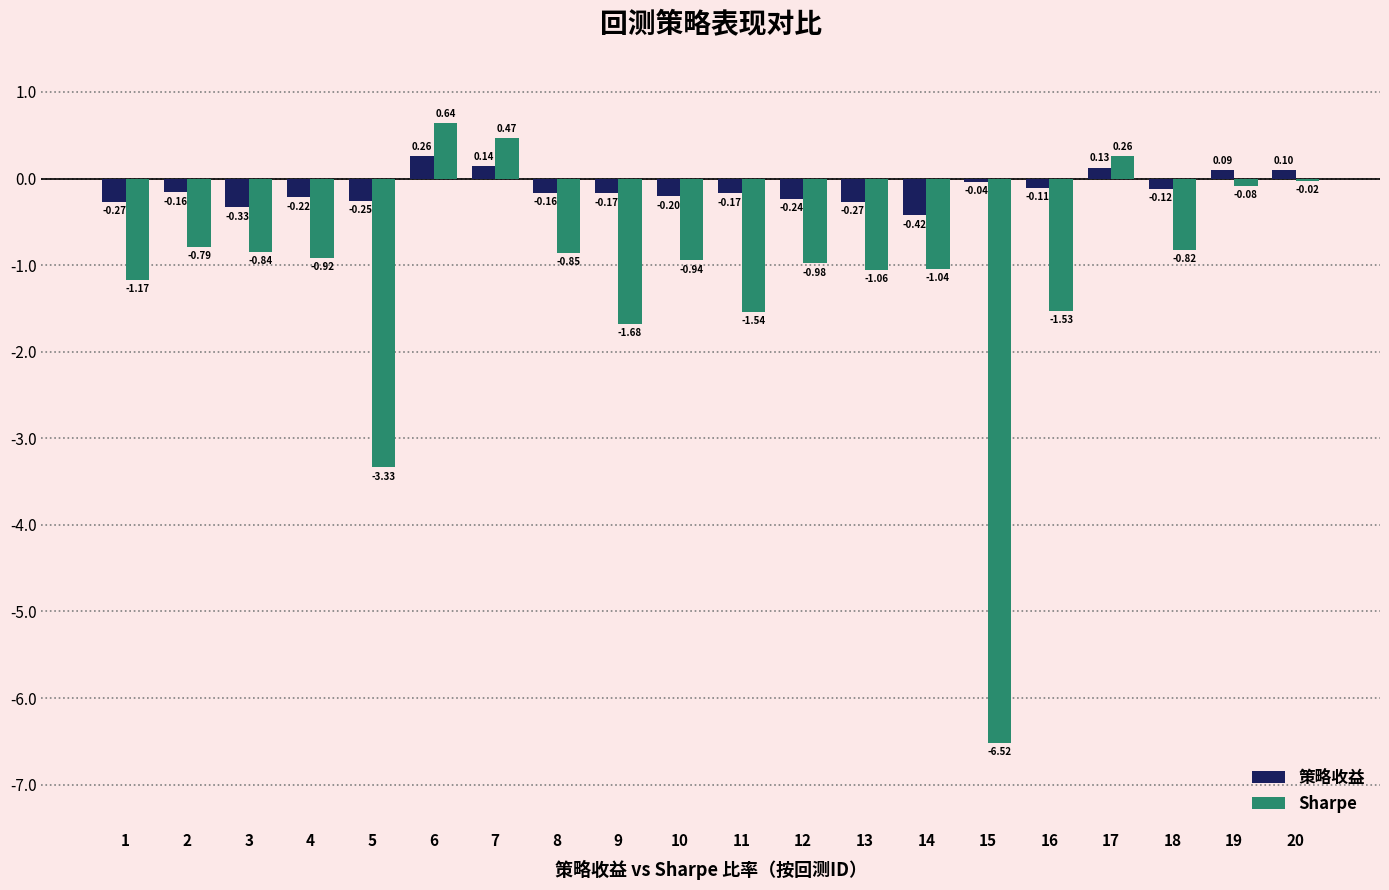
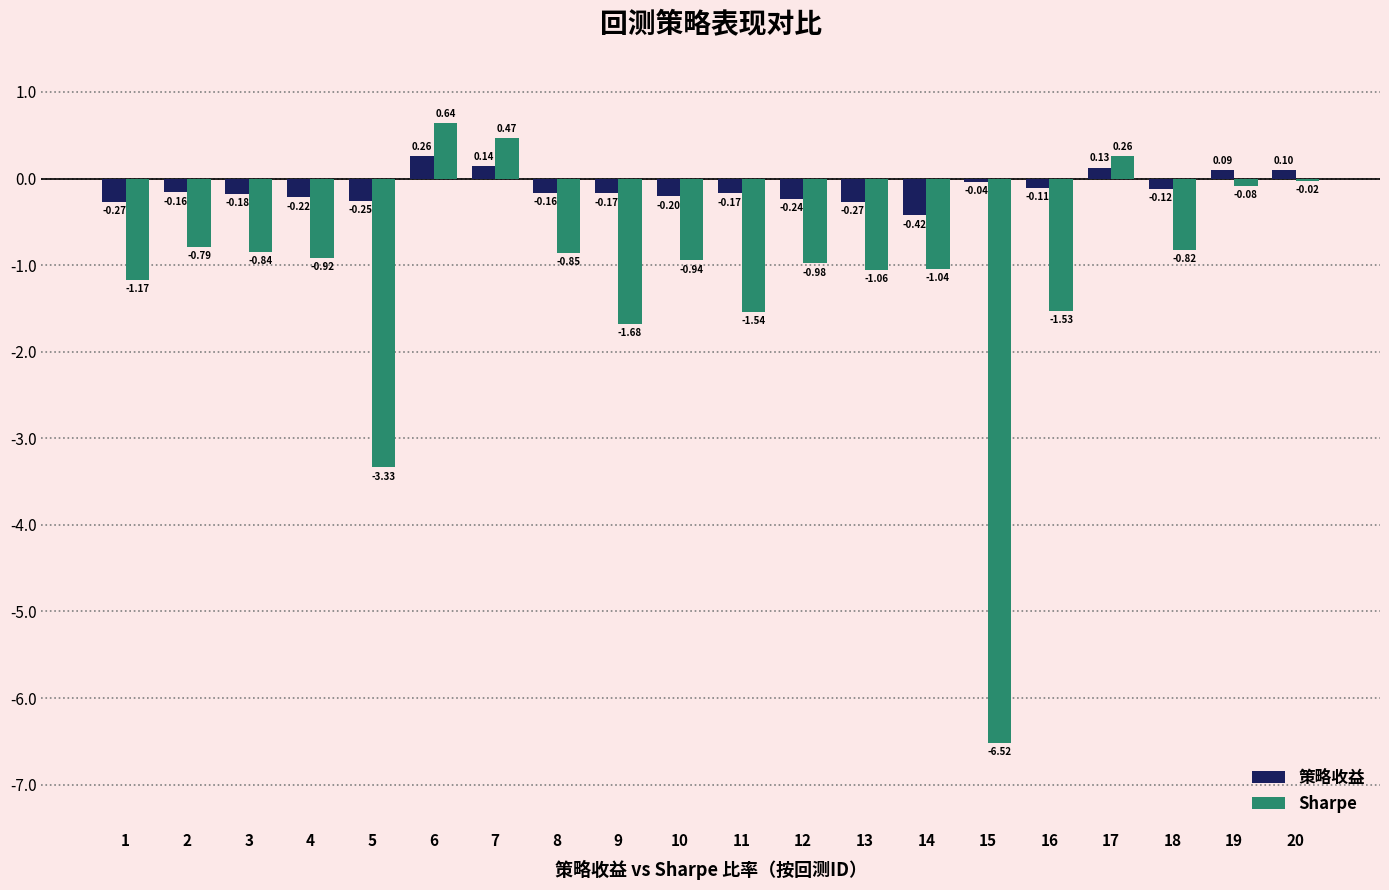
  {
    "策略收益": {
      "1": -0.27,
      "2": -0.16,
-     "3": -0.33,
+     "3": -0.18,
      "4": -0.22,
      "5": -0.25,
      "6": 0.26,
      "7": 0.14,
      "8": -0.16,
      "9": -0.17,
      "10": -0.20,
      "11": -0.17,
      "12": -0.24,
      "13": -0.27,
      "14": -0.42,
      "15": -0.04,
      "16": -0.11,
      "17": 0.13,
      "18": -0.12,
      "19": 0.09,
      "20": 0.10
    },
    "Sharpe": {
      "1": -1.17,
      "2": -0.79,
      "3": -0.84,
      "4": -0.92,
      "5": -3.33,
      "6": 0.64,
      "7": 0.47,
      "8": -0.85,
      "9": -1.68,
      "10": -0.94,
      "11": -1.54,
      "12": -0.98,
      "13": -1.06,
      "14": -1.04,
      "15": -6.52,
      "16": -1.53,
      "17": 0.26,
      "18": -0.82,
      "19": -0.08,
      "20": -0.02
    }
  }
